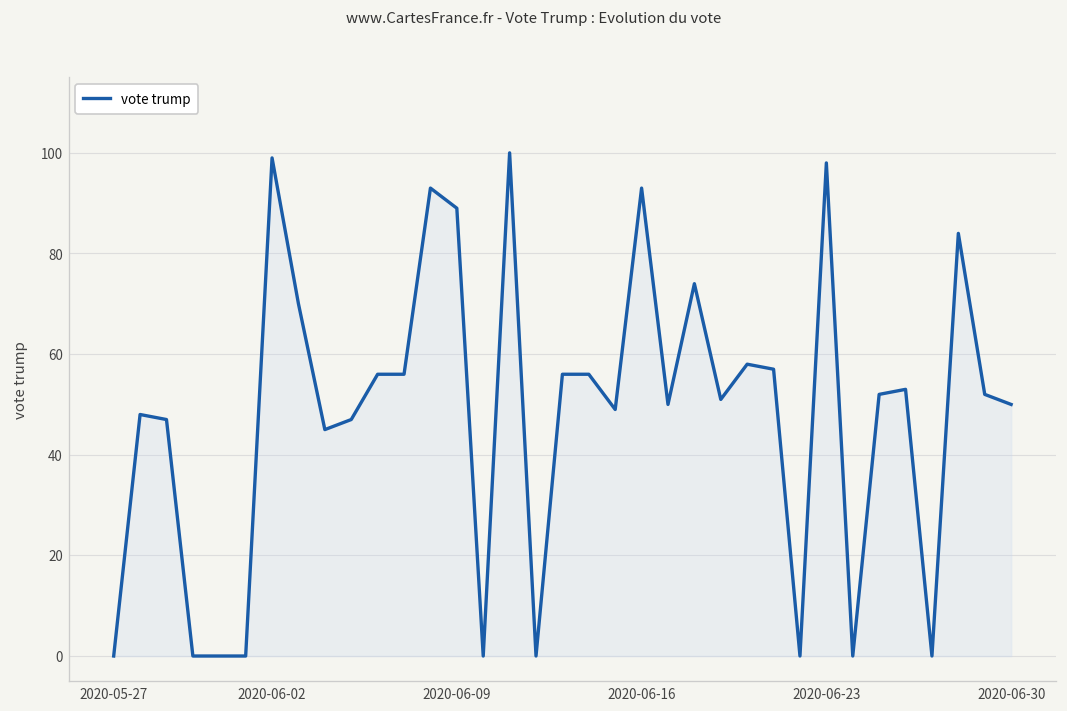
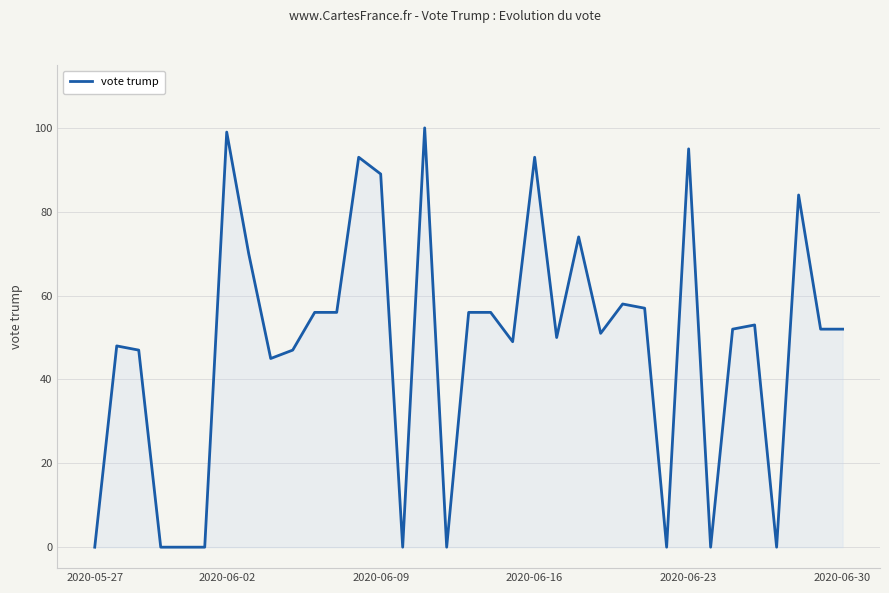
  {
    "2020-05-27": 0,
    "2020-06-02": 99,
    "2020-06-09": 89,
    "2020-06-16": 93,
-   "2020-06-23": 98,
-   "2020-06-30": 50
+   "2020-06-23": 95,
+   "2020-06-30": 52
  }
